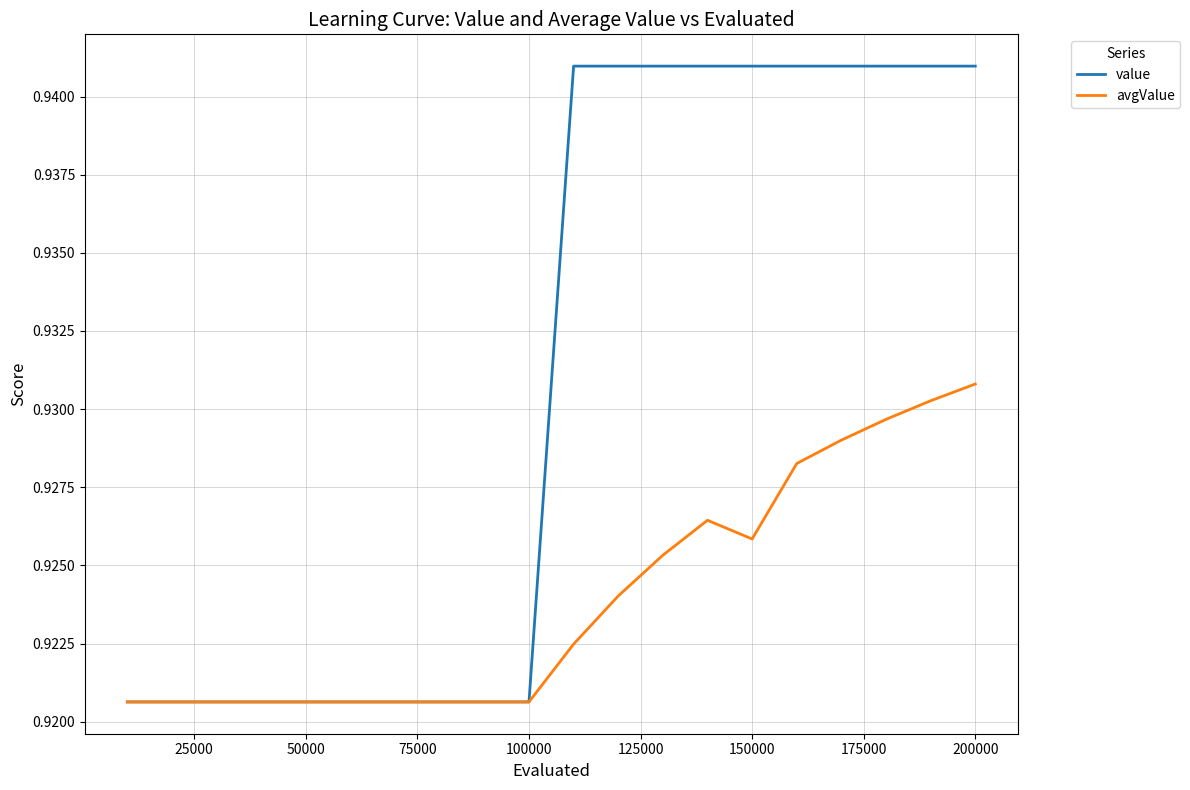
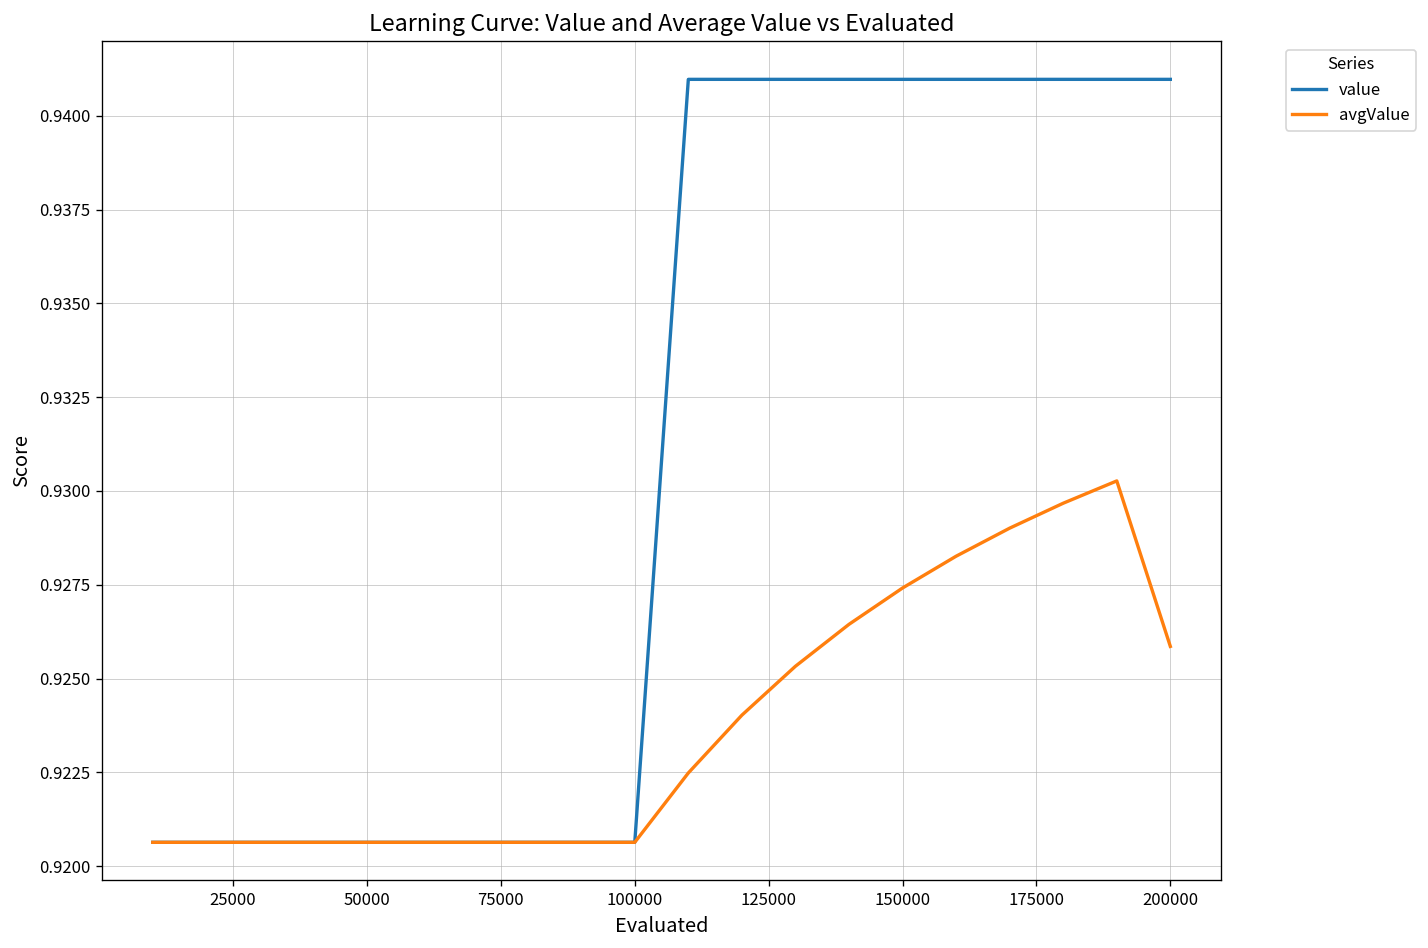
  {
    "value": {
      "150000": 0.9410,
      "200000": 0.9410
    },
    "avgValue": {
-     "150000": 0.9258,
-     "200000": 0.9308
+     "150000": 0.9274,
+     "200000": 0.9259
    }
  }
